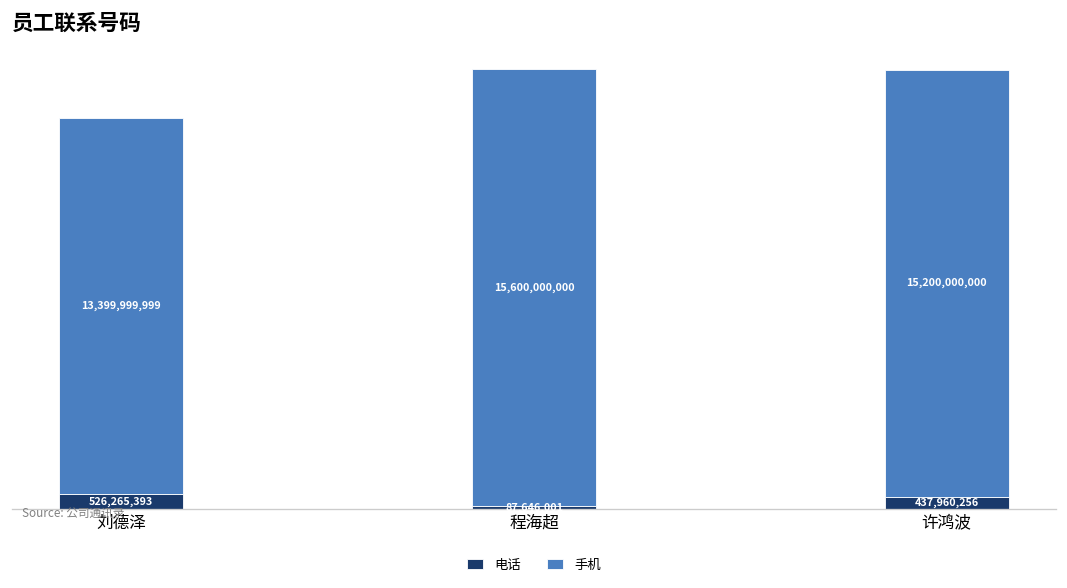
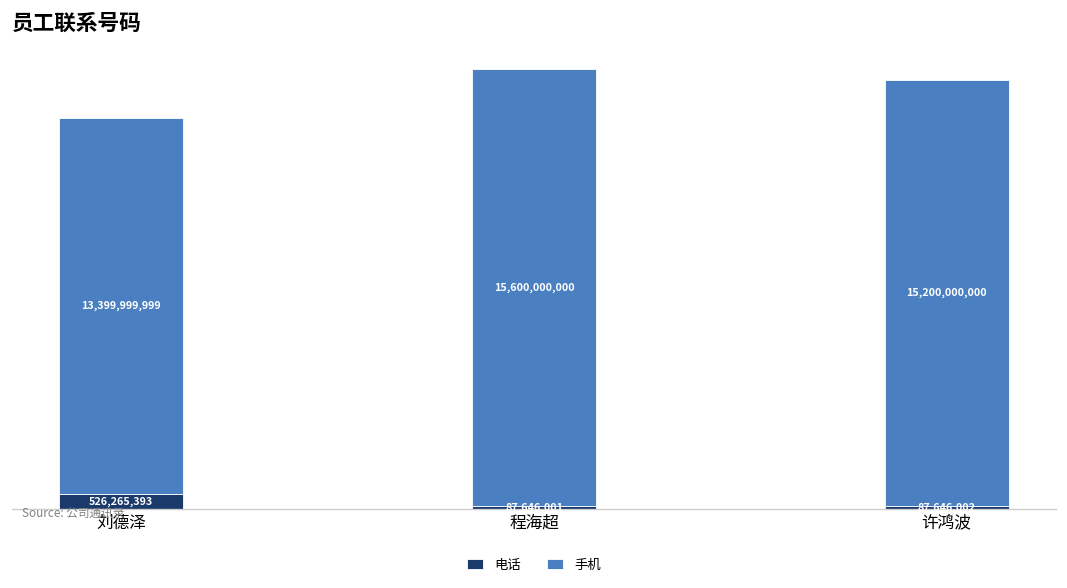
  {
    "电话": {
      "刘德泽": "526,265,393",
      "程海超": "87,646,001",
-     "许鸿波": "437,960,256"
+     "许鸿波": "87,646,002"
    },
    "手机": {
      "刘德泽": "13,399,999,999",
      "程海超": "15,600,000,000",
      "许鸿波": "15,200,000,000"
    }
  }
